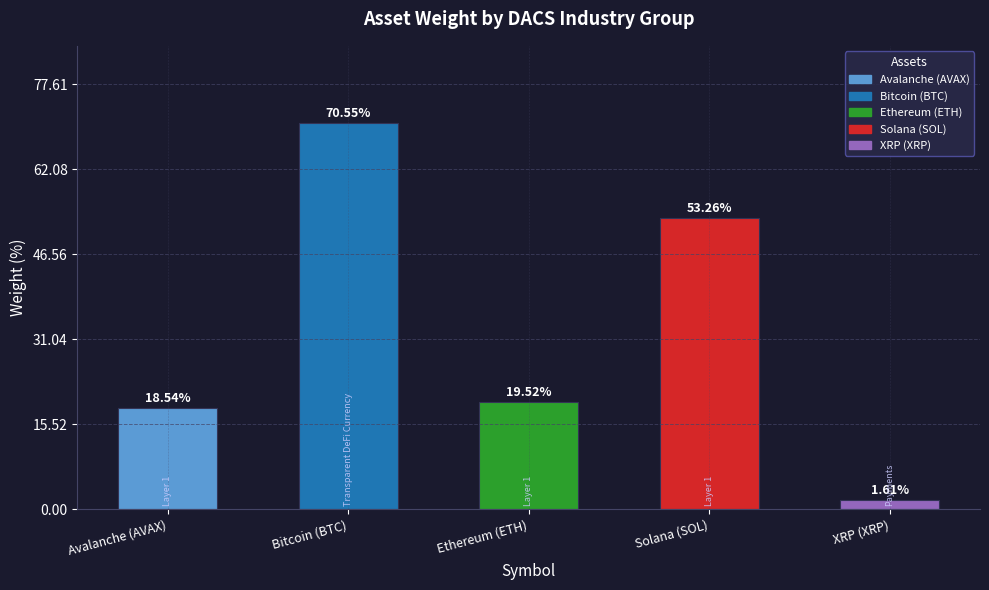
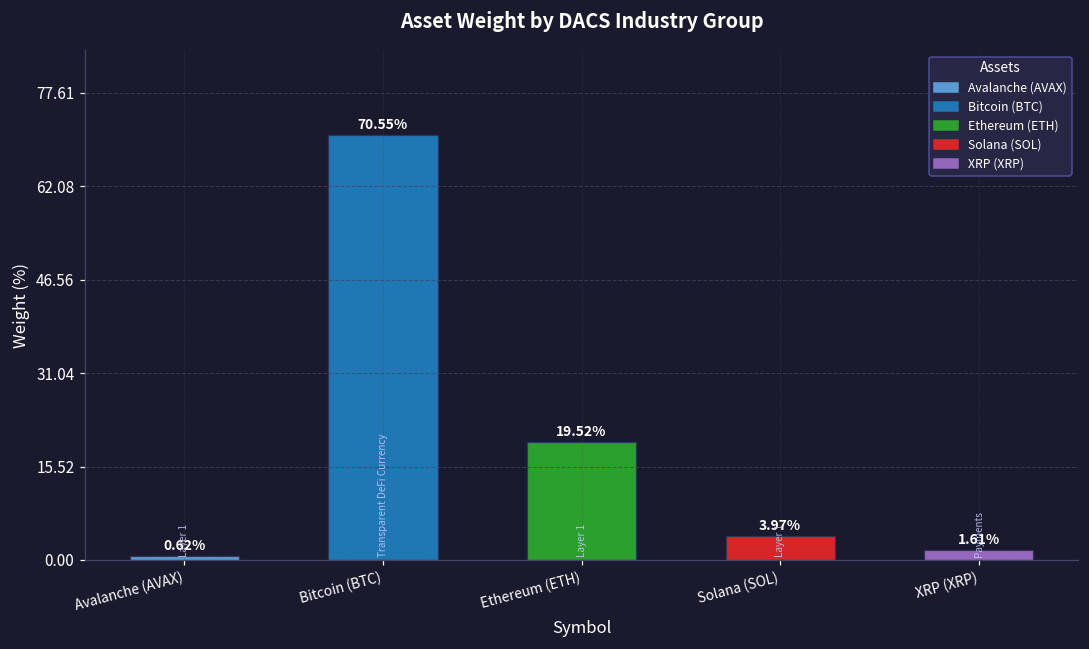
  {
-   "Avalanche (AVAX)": "18.54%",
+   "Avalanche (AVAX)": "0.62%",
    "Bitcoin (BTC)": "70.55%",
    "Ethereum (ETH)": "19.52%",
-   "Solana (SOL)": "53.26%"
+   "Solana (SOL)": "3.97%"
  }
